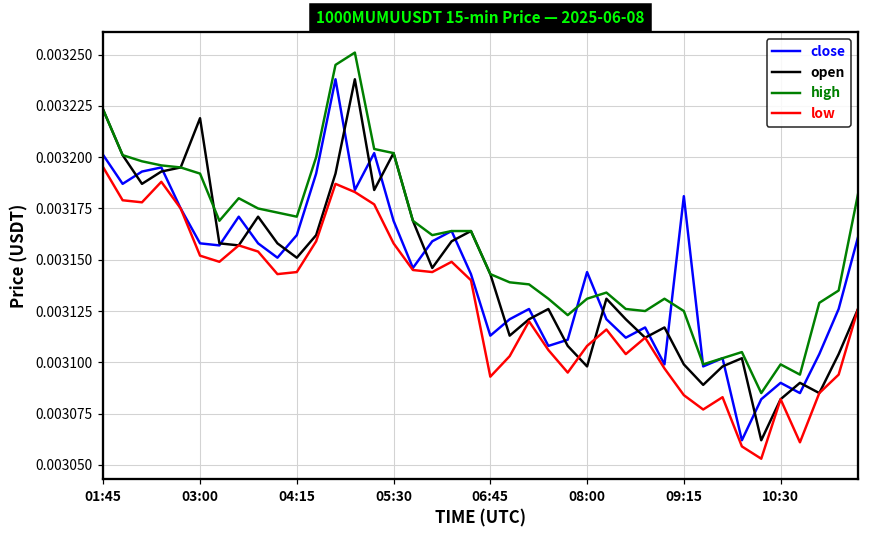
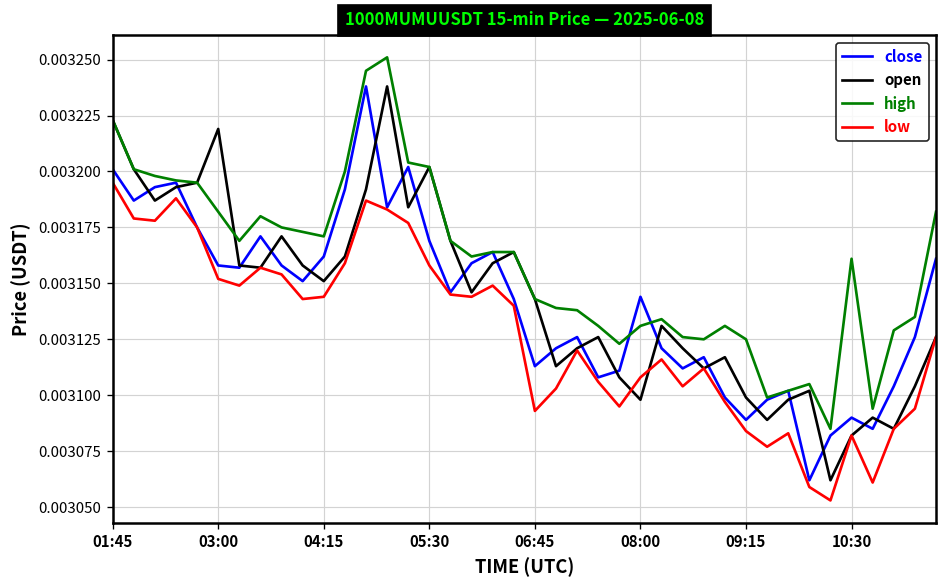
  {
    "close": {
      "01:45": 0.003201,
      "03:00": 0.003158,
      "04:15": 0.003162,
      "05:30": 0.003169,
      "06:45": 0.003113,
      "08:00": 0.003144,
-     "09:15": 0.003181,
+     "09:15": 0.003089,
      "10:30": 0.003090
    },
    "open": {
      "03:00": 0.003219,
      "04:15": 0.003151,
      "08:00": 0.003098,
      "09:15": 0.003099
    },
    "high": {
-     "03:00": 0.003192,
+     "03:00": 0.003182,
      "04:15": 0.003171,
      "08:00": 0.003131,
      "09:15": 0.003125,
-     "10:30": 0.003099
+     "10:30": 0.003161
    },
    "low": {
      "01:45": 0.003195,
      "03:00": 0.003152,
      "04:15": 0.003144,
      "05:30": 0.003158,
      "06:45": 0.003093,
      "08:00": 0.003108,
      "09:15": 0.003084
    }
  }
